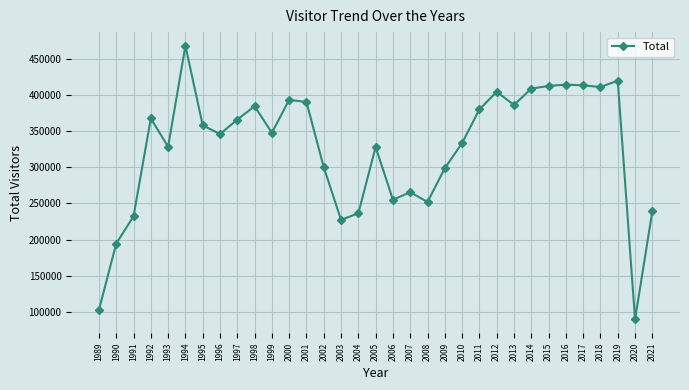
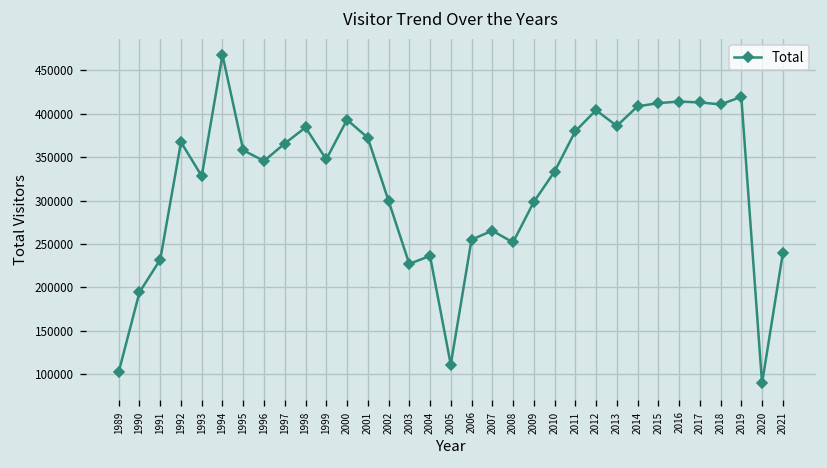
  {
    "1989": 100000,
    "1990": 190000,
    "1991": 230000,
    "1992": 370000,
    "1993": 330000,
    "1994": 470000,
    "1995": 360000,
    "1996": 350000,
    "1997": 370000,
    "1998": 380000,
    "1999": 350000,
    "2000": 390000,
-   "2001": 390000,
+   "2001": 370000,
    "2002": 300000,
    "2003": 230000,
    "2004": 240000,
-   "2005": 330000,
+   "2005": 110000,
    "2006": 260000,
    "2007": 270000,
    "2008": 250000,
    "2009": 300000,
    "2010": 330000,
    "2011": 380000,
    "2012": 400000,
    "2013": 390000,
    "2014": 410000,
    "2015": 410000,
    "2016": 410000,
    "2017": 410000,
    "2018": 410000,
    "2019": 420000,
    "2020": 90000,
    "2021": 240000
  }
